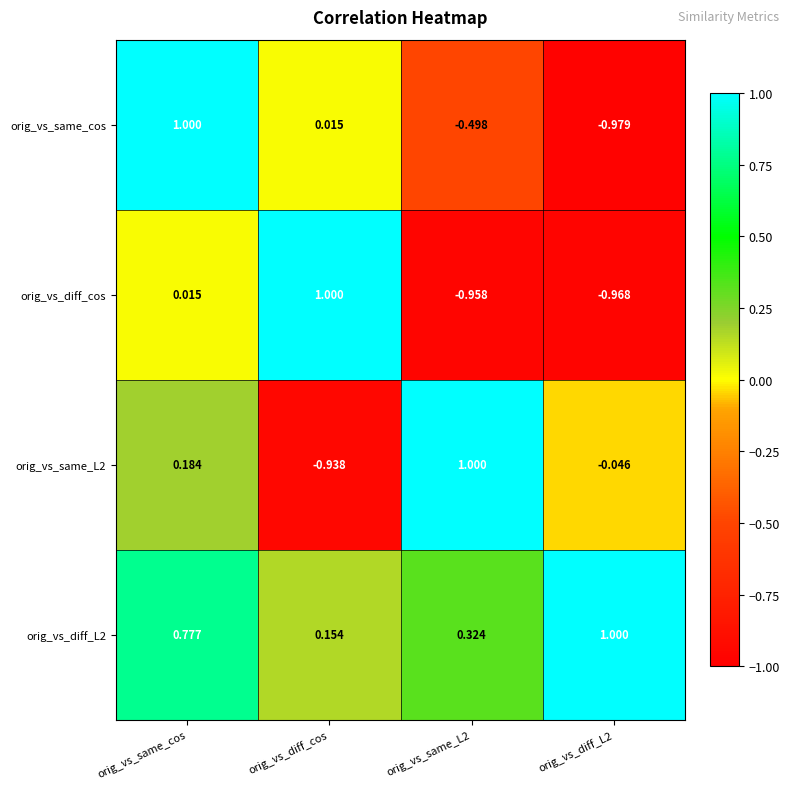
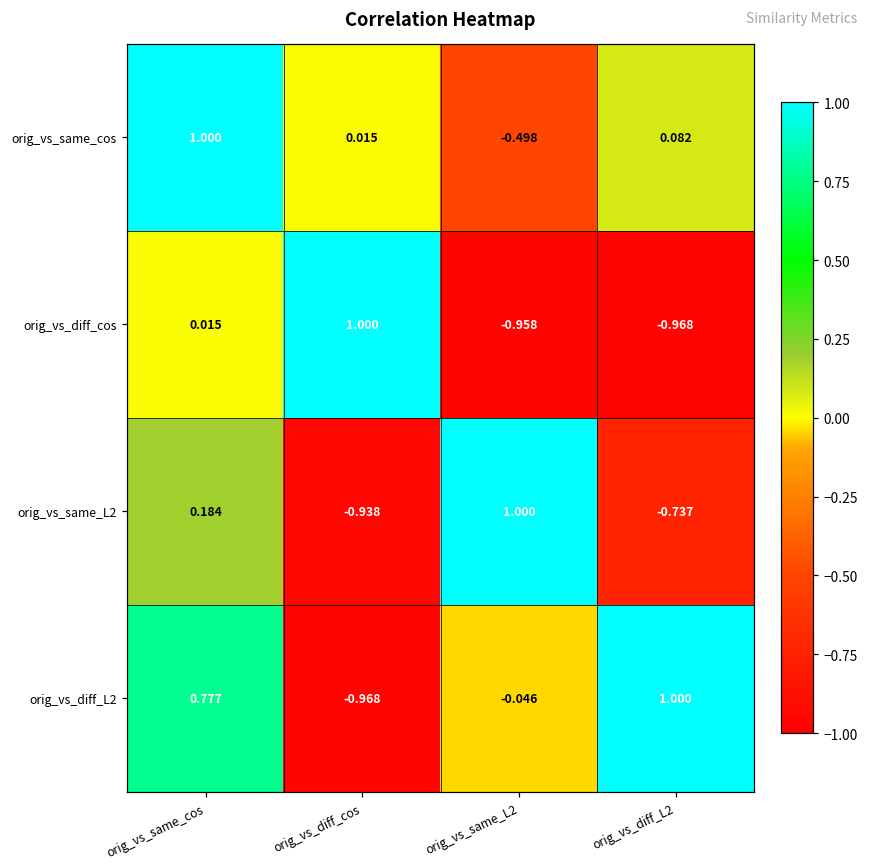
  {
    "orig_vs_same_cos": {
      "orig_vs_same_cos": 1.000,
      "orig_vs_diff_cos": 0.015,
      "orig_vs_same_L2": -0.498,
-     "orig_vs_diff_L2": -0.979
+     "orig_vs_diff_L2": 0.082
    },
    "orig_vs_diff_cos": {
      "orig_vs_same_cos": 0.015,
      "orig_vs_diff_cos": 1.000,
      "orig_vs_same_L2": -0.958,
      "orig_vs_diff_L2": -0.968
    },
    "orig_vs_same_L2": {
      "orig_vs_same_cos": 0.184,
      "orig_vs_diff_cos": -0.938,
      "orig_vs_same_L2": 1.000,
-     "orig_vs_diff_L2": -0.046
+     "orig_vs_diff_L2": -0.737
    },
    "orig_vs_diff_L2": {
      "orig_vs_same_cos": 0.777,
-     "orig_vs_diff_cos": 0.154,
-     "orig_vs_same_L2": 0.324,
+     "orig_vs_diff_cos": -0.968,
+     "orig_vs_same_L2": -0.046,
      "orig_vs_diff_L2": 1.000
    }
  }
